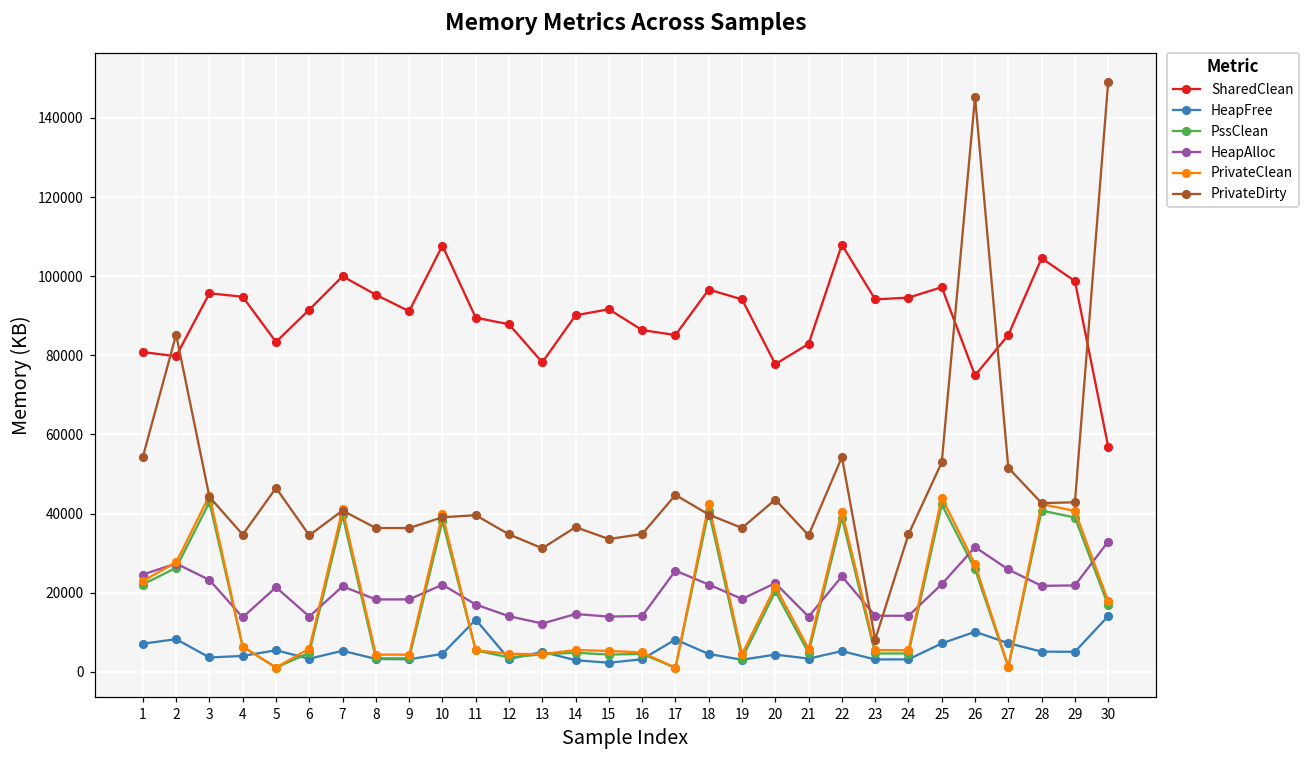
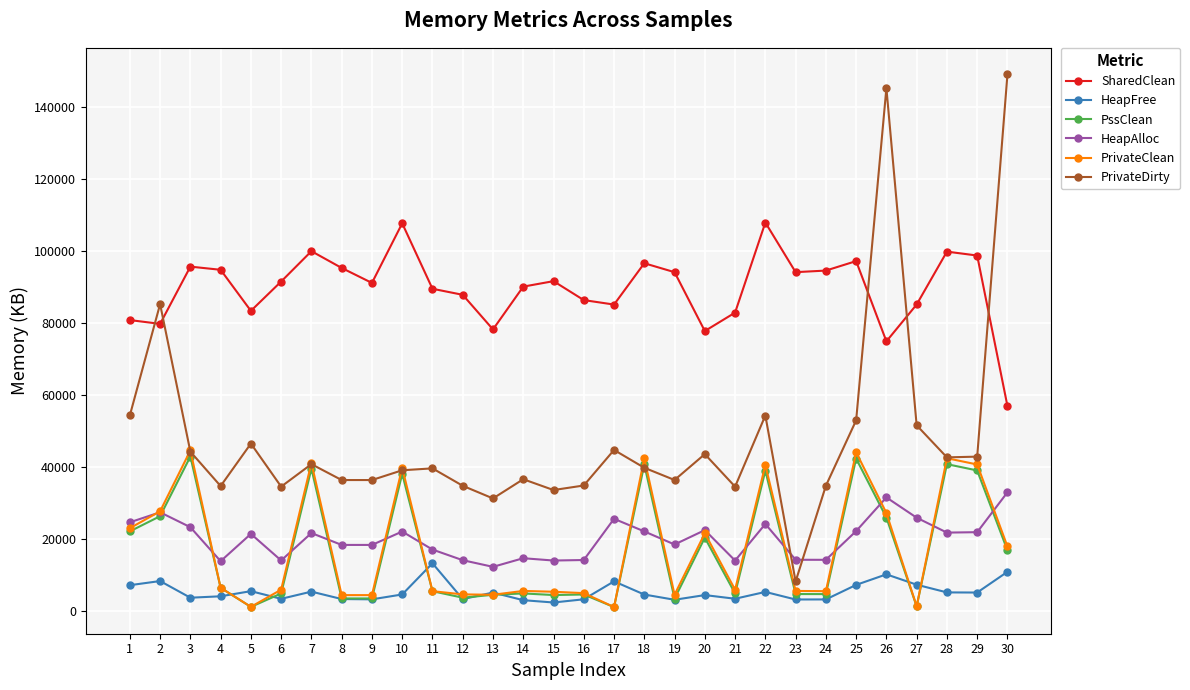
  {
    "SharedClean": {
      "1": 81000,
      "2": 80000,
      "3": 96000,
      "4": 95000,
      "5": 83000,
      "6": 92000,
      "7": 100000,
      "8": 95000,
      "9": 91000,
      "10": 108000,
      "11": 90000,
      "12": 88000,
      "13": 78000,
      "14": 90000,
      "15": 92000,
      "16": 86000,
      "17": 85000,
      "18": 97000,
      "19": 94000,
      "20": 78000,
      "21": 83000,
      "22": 108000,
      "23": 94000,
      "24": 95000,
      "25": 97000,
      "26": 75000,
      "27": 85000,
-     "28": 105000,
+     "28": 100000,
      "29": 99000,
      "30": 57000
    },
    "HeapFree": {
      "1": 7000,
      "2": 8000,
      "3": 4000,
      "4": 4000,
      "5": 5000,
      "6": 3000,
      "7": 5000,
      "10": 5000,
      "11": 13000,
      "14": 3000,
      "15": 2000,
      "16": 3000,
      "17": 8000,
      "18": 5000,
      "20": 4000,
      "21": 3000,
      "22": 5000,
      "23": 3000,
      "24": 3000,
      "25": 7000,
      "26": 10000,
      "27": 7000,
      "28": 5000,
      "29": 5000,
-     "30": 14000
+     "30": 11000
    },
    "PssClean": {
      "1": 22000,
      "2": 26000,
      "3": 43000,
      "6": 5000,
      "7": 40000,
      "10": 38000,
      "15": 4000,
      "18": 41000,
      "20": 20000,
      "21": 5000,
      "22": 39000,
      "23": 5000,
      "24": 5000,
      "25": 42000,
      "26": 26000,
      "28": 41000,
      "29": 39000,
      "30": 17000
    },
    "HeapAlloc": {
      "1": 25000,
      "3": 23000,
      "4": 14000,
      "5": 21000,
      "6": 14000,
      "7": 22000,
      "8": 18000,
      "9": 18000,
      "10": 22000,
      "11": 17000,
      "12": 14000,
      "13": 12000,
      "14": 15000,
      "15": 14000,
      "16": 14000,
      "17": 26000,
      "18": 22000,
      "19": 18000,
      "20": 22000,
      "21": 14000,
      "22": 24000,
      "23": 14000,
      "24": 14000,
      "25": 22000,
      "26": 32000,
      "27": 26000,
      "28": 22000,
      "29": 22000,
      "30": 33000
    },
    "PrivateClean": {
      "1": 23000,
      "6": 6000,
      "8": 4000,
      "9": 4000,
      "10": 40000,
      "12": 5000,
      "15": 5000,
      "18": 42000,
      "19": 4000,
      "20": 22000,
      "21": 6000,
      "22": 41000,
      "23": 6000,
      "24": 5000,
      "25": 44000,
      "26": 27000,
      "29": 41000,
      "30": 18000
    },
    "PrivateDirty": {
      "1": 54000,
      "2": 85000,
      "4": 35000,
      "5": 46000,
      "6": 35000,
      "8": 36000,
      "9": 36000,
      "10": 39000,
      "11": 40000,
      "12": 35000,
      "13": 31000,
      "14": 37000,
      "15": 34000,
      "16": 35000,
      "17": 45000,
      "18": 40000,
      "19": 36000,
      "20": 44000,
      "21": 35000,
      "22": 54000,
      "23": 8000,
      "24": 35000,
      "25": 53000,
      "26": 145000,
      "27": 52000,
      "29": 43000,
      "30": 149000
    }
  }
